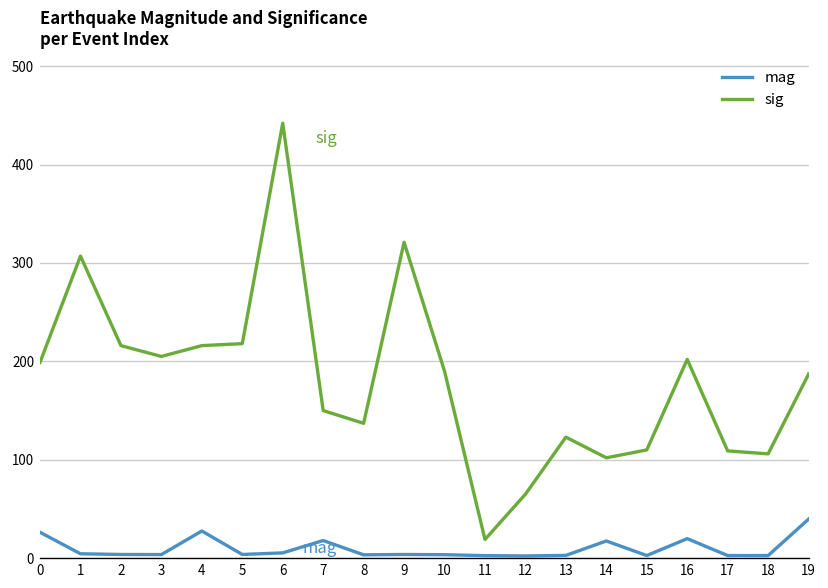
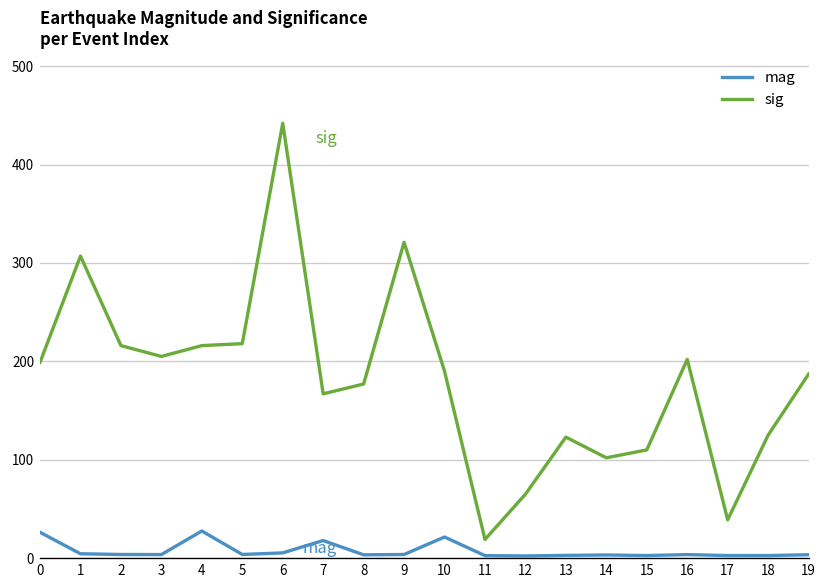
  {
    "mag": {
      "0": 30,
      "1": 0,
      "2": 0,
      "3": 0,
      "4": 30,
      "5": 0,
      "6": 10,
      "7": 20,
      "8": 0,
      "9": 0,
-     "10": 0,
+     "10": 20,
      "11": 0,
      "12": 0,
      "13": 0,
-     "14": 20,
+     "14": 0,
      "15": 0,
-     "16": 20,
+     "16": 0,
      "17": 0,
      "18": 0,
-     "19": 40
+     "19": 0
    },
    "sig": {
      "0": 200,
      "1": 310,
      "2": 220,
      "3": 210,
      "4": 220,
      "5": 220,
      "6": 440,
-     "7": 150,
-     "8": 140,
+     "7": 170,
+     "8": 180,
      "9": 320,
      "10": 190,
      "11": 20,
      "12": 70,
      "13": 120,
      "14": 100,
      "15": 110,
      "16": 200,
-     "17": 110,
-     "18": 110,
+     "17": 40,
+     "18": 130,
      "19": 190
    }
  }
